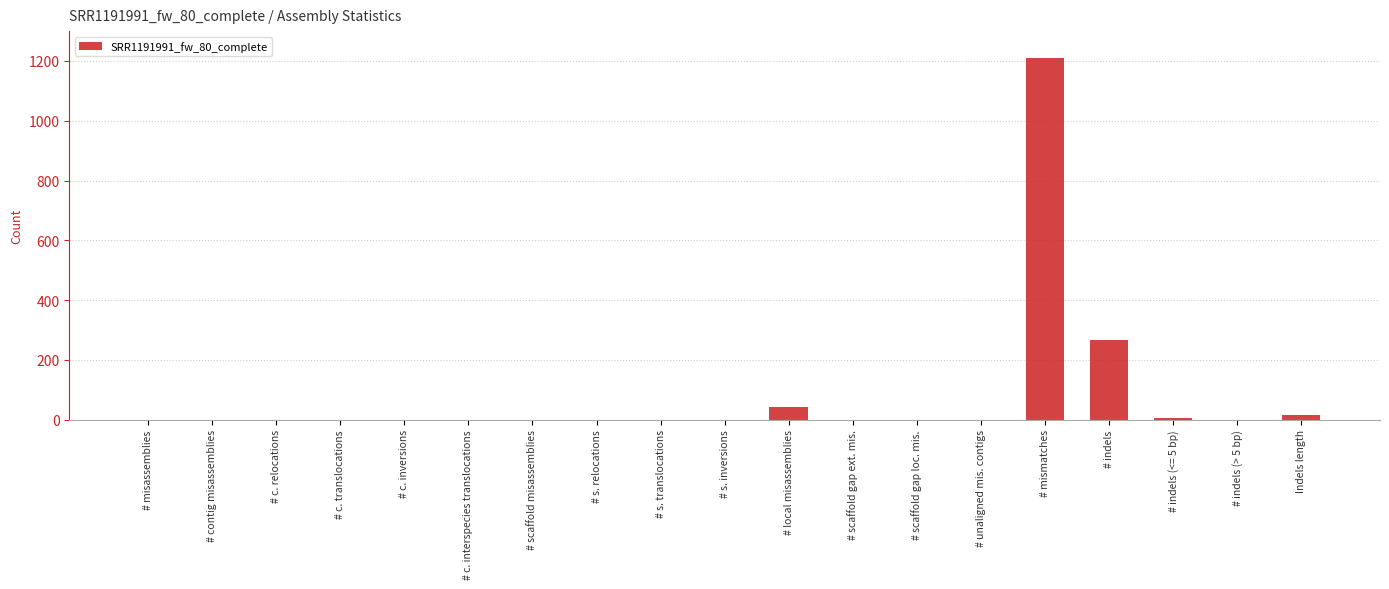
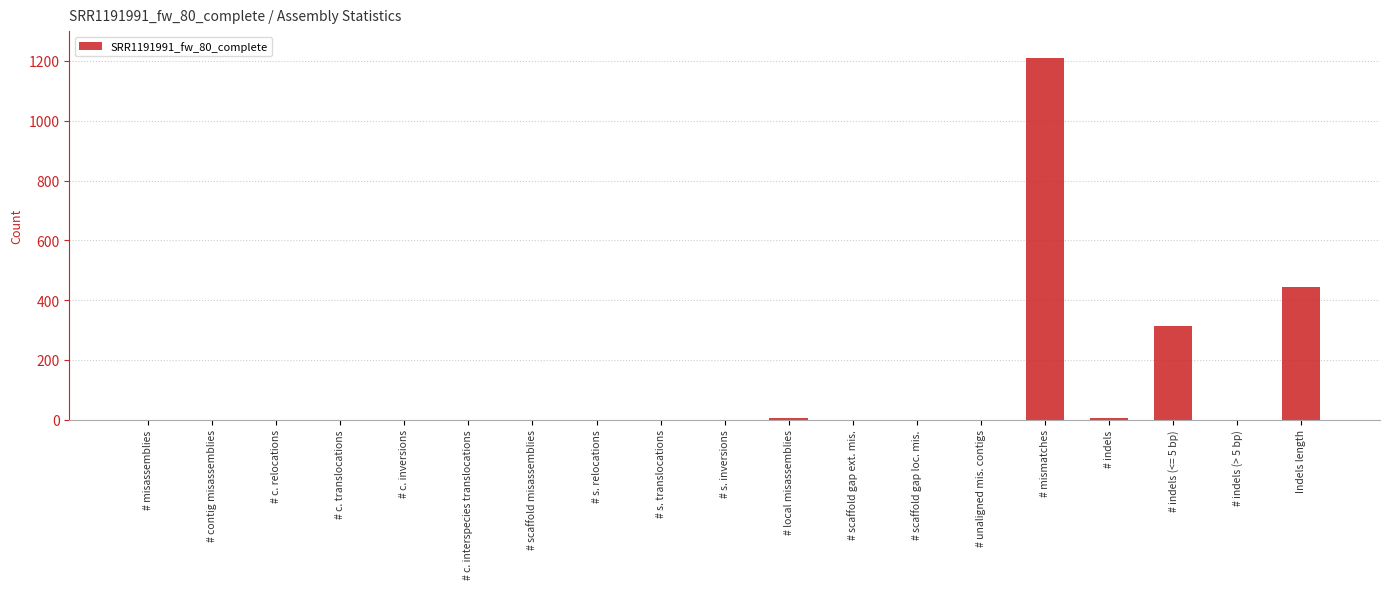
  {
    "# misassemblies": 0,
    "# contig misassemblies": 0,
    "# c. relocations": 0,
    "# c. translocations": 0,
    "# c. inversions": 0,
    "# c. interspecies translocations": 0,
    "# scaffold misassemblies": 0,
    "# s. relocations": 0,
    "# s. translocations": 0,
    "# s. inversions": 0,
-   "# local misassemblies": 40,
+   "# local misassemblies": 0,
    "# scaffold gap ext. mis.": 0,
    "# scaffold gap loc. mis.": 0,
    "# unaligned mis. contigs": 0,
    "# mismatches": 1210,
-   "# indels": 270,
-   "# indels (<= 5 bp)": 10,
+   "# indels": 10,
+   "# indels (<= 5 bp)": 310,
    "# indels (> 5 bp)": 0,
-   "Indels length": 10
+   "Indels length": 440
  }
